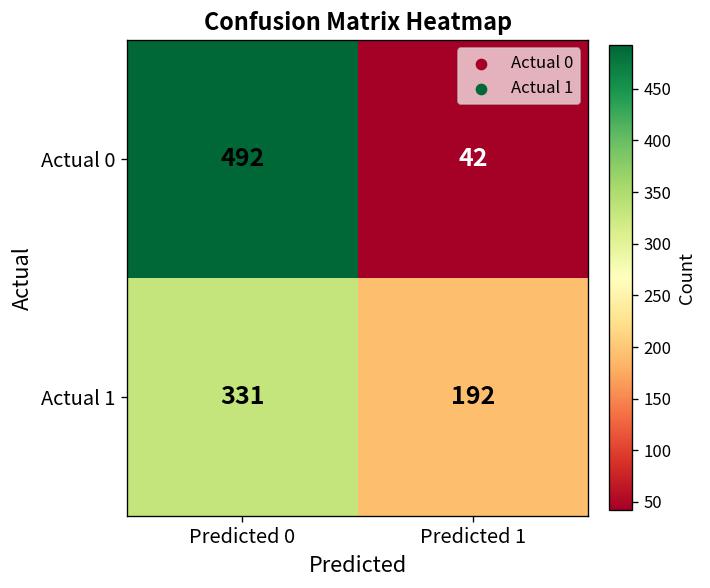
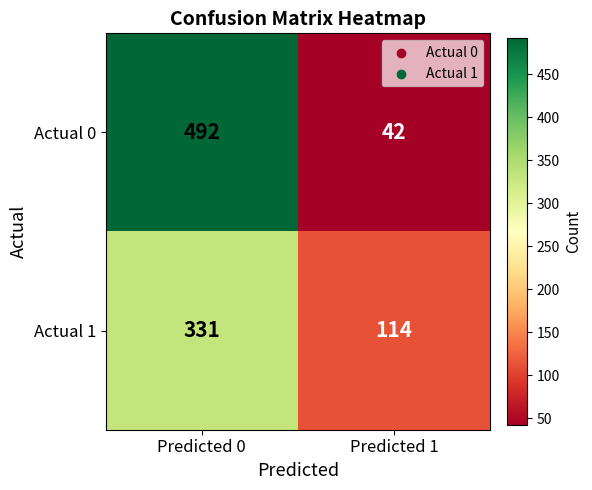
  {
    "Actual 0": {
      "Predicted 0": 492,
      "Predicted 1": 42
    },
    "Actual 1": {
      "Predicted 0": 331,
-     "Predicted 1": 192
+     "Predicted 1": 114
    }
  }
